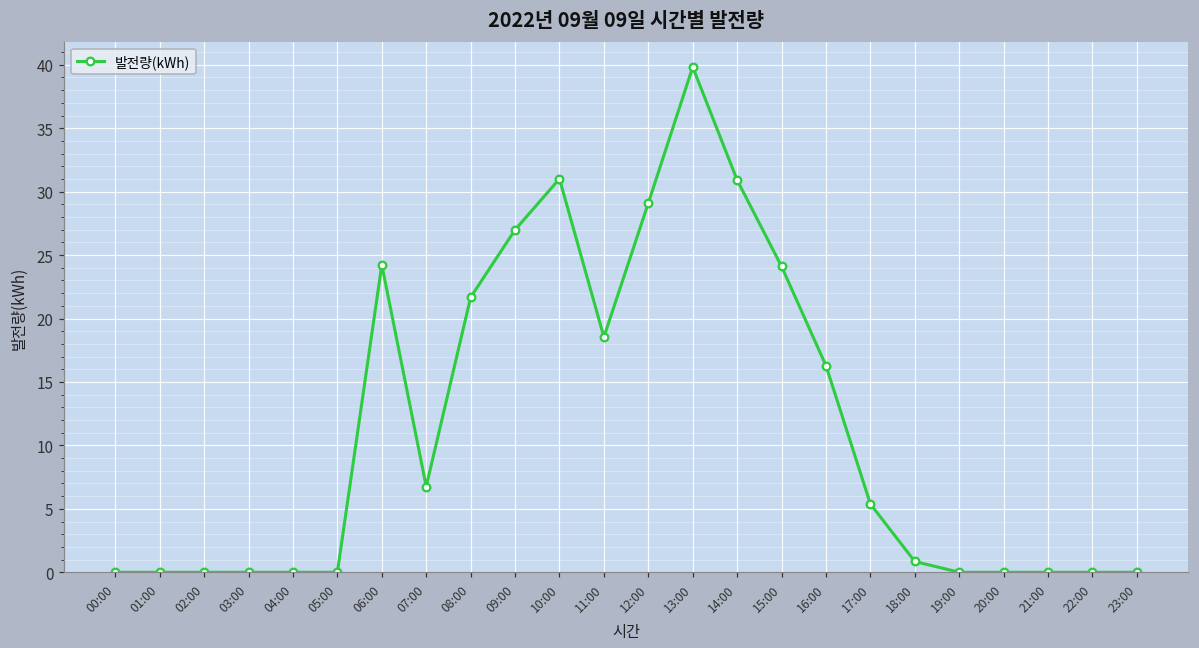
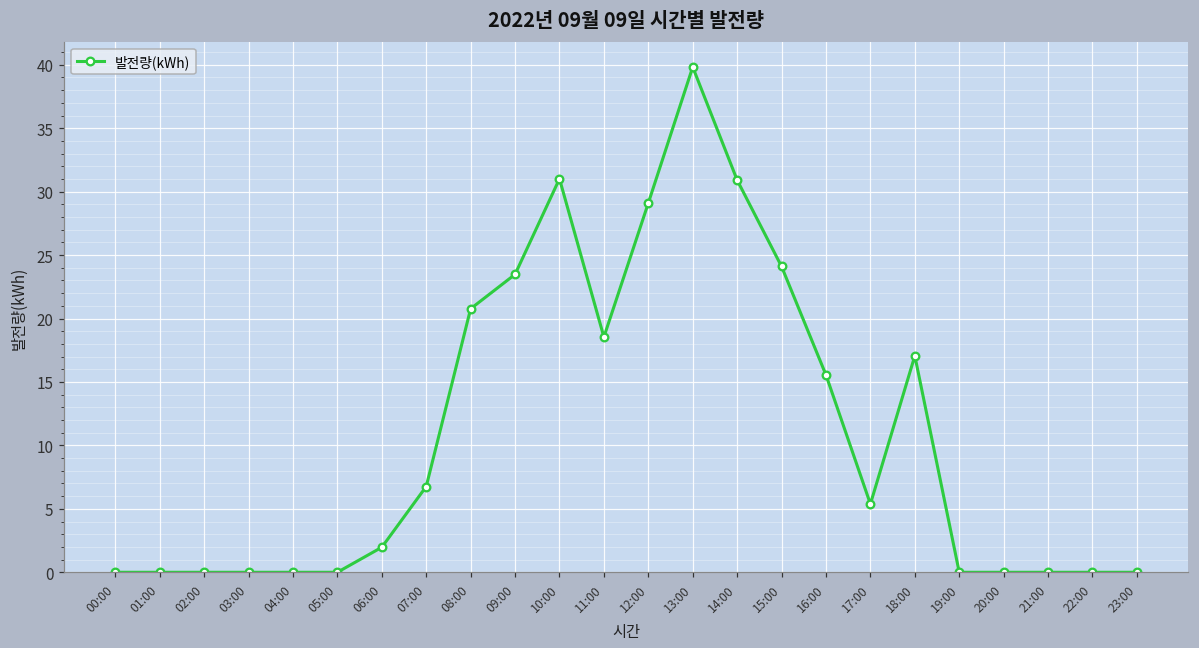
  {
    "00:00": 0.0,
    "01:00": 0.0,
    "02:00": 0.0,
    "03:00": 0.0,
    "04:00": 0.0,
    "05:00": 0.0,
-   "06:00": 24.2,
+   "06:00": 2.0,
    "07:00": 6.8,
-   "08:00": 21.7,
-   "09:00": 27.0,
+   "08:00": 20.8,
+   "09:00": 23.5,
    "10:00": 31.0,
    "11:00": 18.5,
    "12:00": 29.1,
    "13:00": 39.8,
    "14:00": 30.9,
    "15:00": 24.1,
-   "16:00": 16.3,
+   "16:00": 15.6,
    "17:00": 5.4,
-   "18:00": 0.9,
+   "18:00": 17.1,
    "19:00": 0.0,
    "20:00": 0.0,
    "21:00": 0.0,
    "22:00": 0.0,
    "23:00": 0.0
  }
